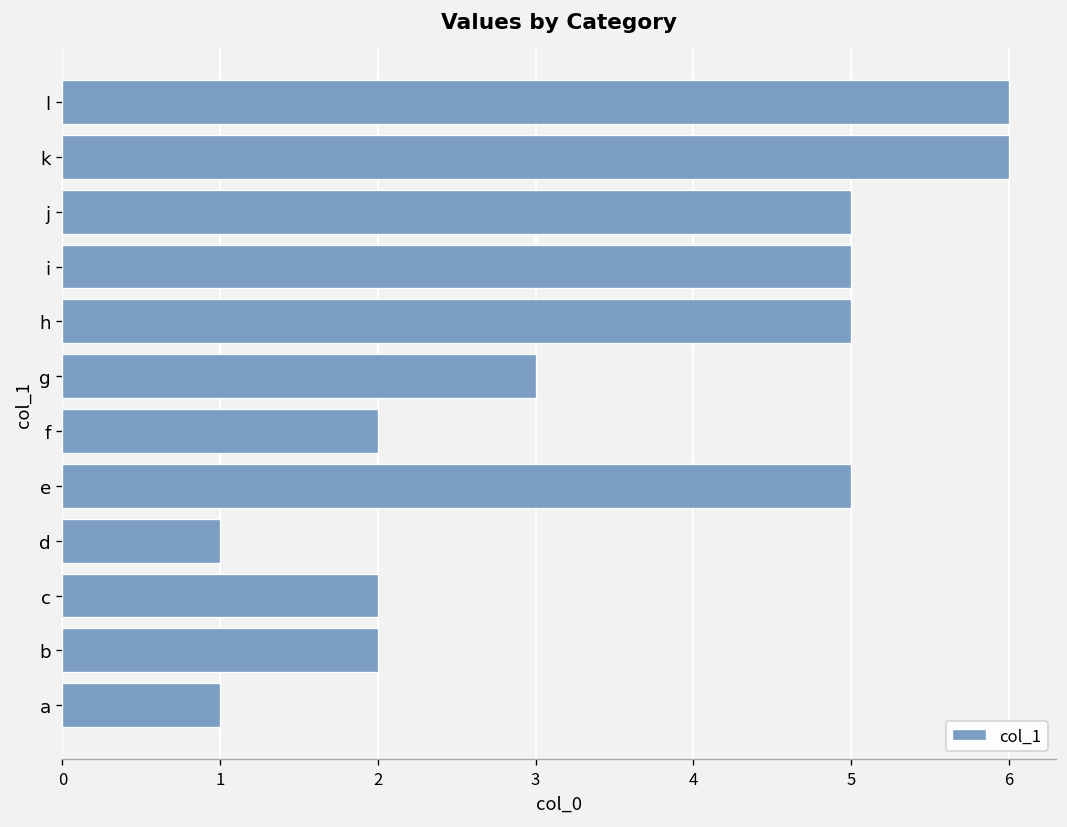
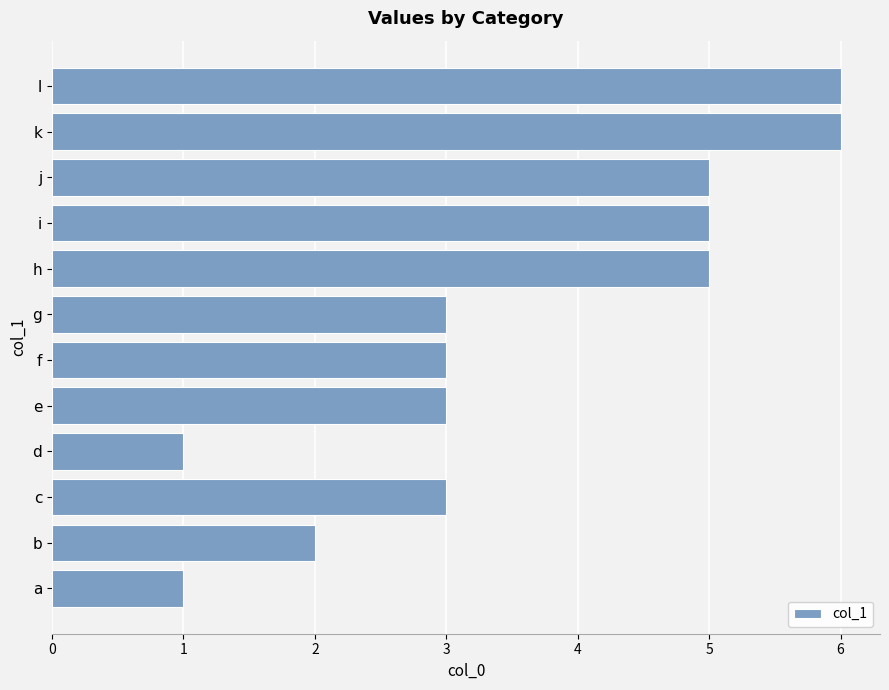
  {
    "l": 6,
    "k": 6,
    "j": 5,
    "i": 5,
    "h": 5,
    "g": 3,
-   "f": 2,
-   "e": 5,
+   "f": 3,
+   "e": 3,
    "d": 1,
-   "c": 2,
+   "c": 3,
    "b": 2,
    "a": 1
  }
